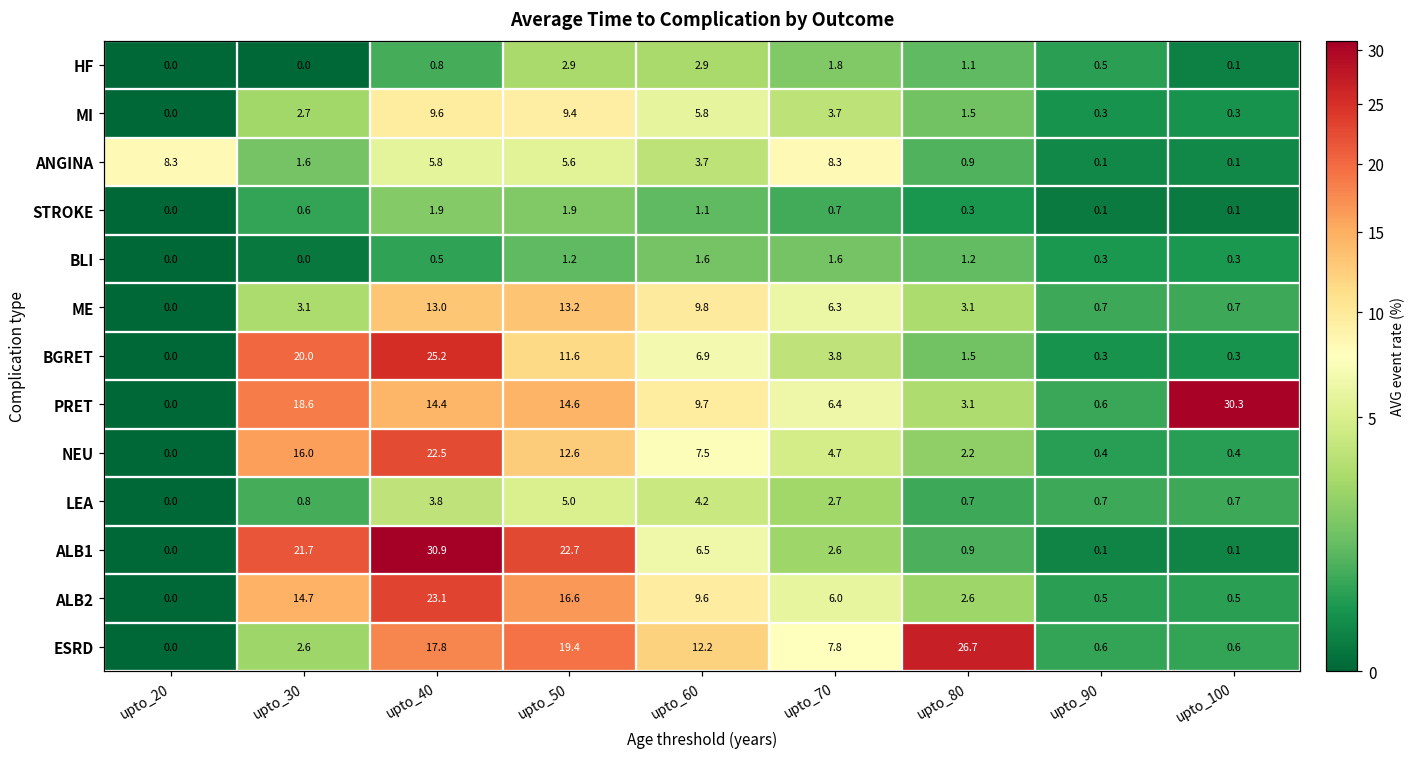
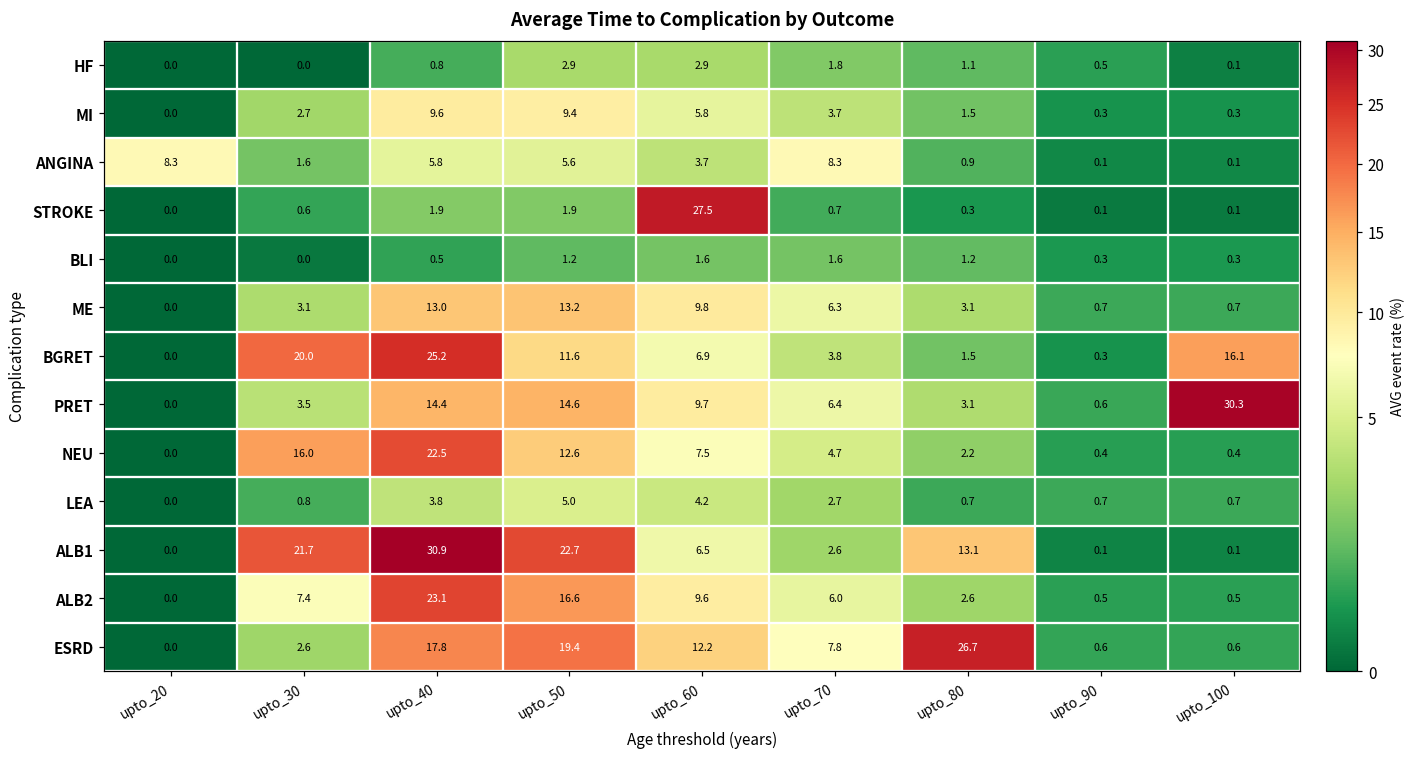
  {
    "HF": {
      "upto_20": 0.0,
      "upto_30": 0.0,
      "upto_40": 0.8,
      "upto_50": 2.9,
      "upto_60": 2.9,
      "upto_70": 1.8,
      "upto_80": 1.1,
      "upto_90": 0.5,
      "upto_100": 0.1
    },
    "MI": {
      "upto_20": 0.0,
      "upto_30": 2.7,
      "upto_40": 9.6,
      "upto_50": 9.4,
      "upto_60": 5.8,
      "upto_70": 3.7,
      "upto_80": 1.5,
      "upto_90": 0.3,
      "upto_100": 0.3
    },
    "ANGINA": {
      "upto_20": 8.3,
      "upto_30": 1.6,
      "upto_40": 5.8,
      "upto_50": 5.6,
      "upto_60": 3.7,
      "upto_70": 8.3,
      "upto_80": 0.9,
      "upto_90": 0.1,
      "upto_100": 0.1
    },
    "STROKE": {
      "upto_20": 0.0,
      "upto_30": 0.6,
      "upto_40": 1.9,
      "upto_50": 1.9,
-     "upto_60": 1.1,
+     "upto_60": 27.5,
      "upto_70": 0.7,
      "upto_80": 0.3,
      "upto_90": 0.1,
      "upto_100": 0.1
    },
    "BLI": {
      "upto_20": 0.0,
      "upto_30": 0.0,
      "upto_40": 0.5,
      "upto_50": 1.2,
      "upto_60": 1.6,
      "upto_70": 1.6,
      "upto_80": 1.2,
      "upto_90": 0.3,
      "upto_100": 0.3
    },
    "ME": {
      "upto_20": 0.0,
      "upto_30": 3.1,
      "upto_40": 13.0,
      "upto_50": 13.2,
      "upto_60": 9.8,
      "upto_70": 6.3,
      "upto_80": 3.1,
      "upto_90": 0.7,
      "upto_100": 0.7
    },
    "BGRET": {
      "upto_20": 0.0,
      "upto_30": 20.0,
      "upto_40": 25.2,
      "upto_50": 11.6,
      "upto_60": 6.9,
      "upto_70": 3.8,
      "upto_80": 1.5,
      "upto_90": 0.3,
-     "upto_100": 0.3
+     "upto_100": 16.1
    },
    "PRET": {
      "upto_20": 0.0,
-     "upto_30": 18.6,
+     "upto_30": 3.5,
      "upto_40": 14.4,
      "upto_50": 14.6,
      "upto_60": 9.7,
      "upto_70": 6.4,
      "upto_80": 3.1,
      "upto_90": 0.6,
      "upto_100": 30.3
    },
    "NEU": {
      "upto_20": 0.0,
      "upto_30": 16.0,
      "upto_40": 22.5,
      "upto_50": 12.6,
      "upto_60": 7.5,
      "upto_70": 4.7,
      "upto_80": 2.2,
      "upto_90": 0.4,
      "upto_100": 0.4
    },
    "LEA": {
      "upto_20": 0.0,
      "upto_30": 0.8,
      "upto_40": 3.8,
      "upto_50": 5.0,
      "upto_60": 4.2,
      "upto_70": 2.7,
      "upto_80": 0.7,
      "upto_90": 0.7,
      "upto_100": 0.7
    },
    "ALB1": {
      "upto_20": 0.0,
      "upto_30": 21.7,
      "upto_40": 30.9,
      "upto_50": 22.7,
      "upto_60": 6.5,
      "upto_70": 2.6,
-     "upto_80": 0.9,
+     "upto_80": 13.1,
      "upto_90": 0.1,
      "upto_100": 0.1
    },
    "ALB2": {
      "upto_20": 0.0,
-     "upto_30": 14.7,
+     "upto_30": 7.4,
      "upto_40": 23.1,
      "upto_50": 16.6,
      "upto_60": 9.6,
      "upto_70": 6.0,
      "upto_80": 2.6,
      "upto_90": 0.5,
      "upto_100": 0.5
    },
    "ESRD": {
      "upto_20": 0.0,
      "upto_30": 2.6,
      "upto_40": 17.8,
      "upto_50": 19.4,
      "upto_60": 12.2,
      "upto_70": 7.8,
      "upto_80": 26.7,
      "upto_90": 0.6,
      "upto_100": 0.6
    }
  }
